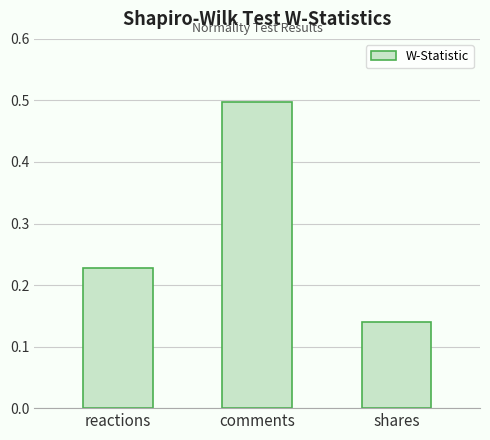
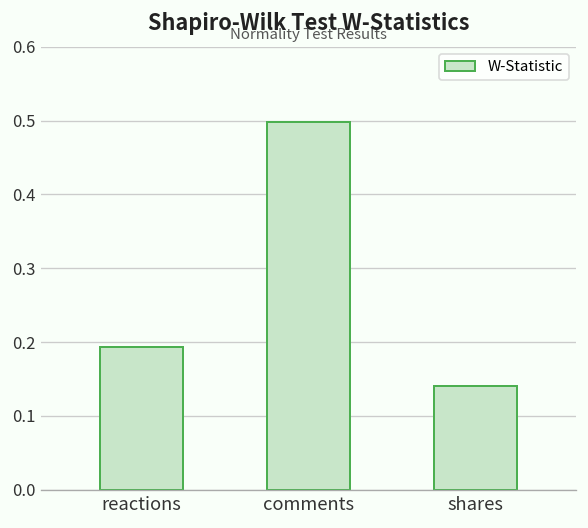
  {
-   "reactions": 0.23,
+   "reactions": 0.19,
    "comments": 0.50,
    "shares": 0.14
  }
